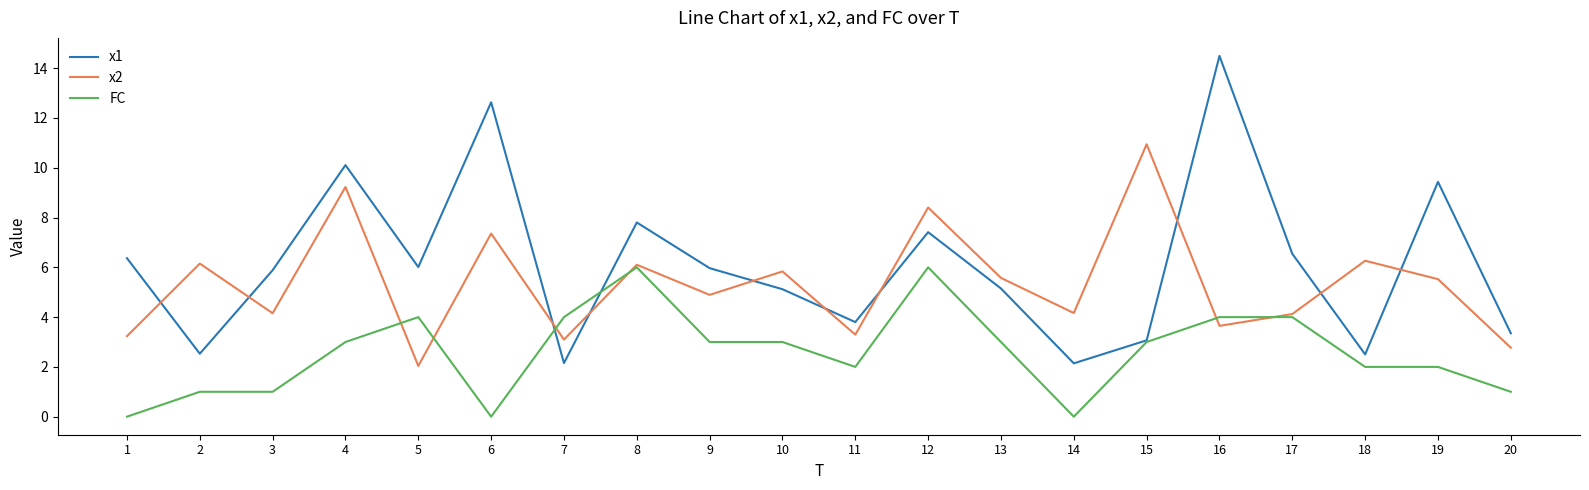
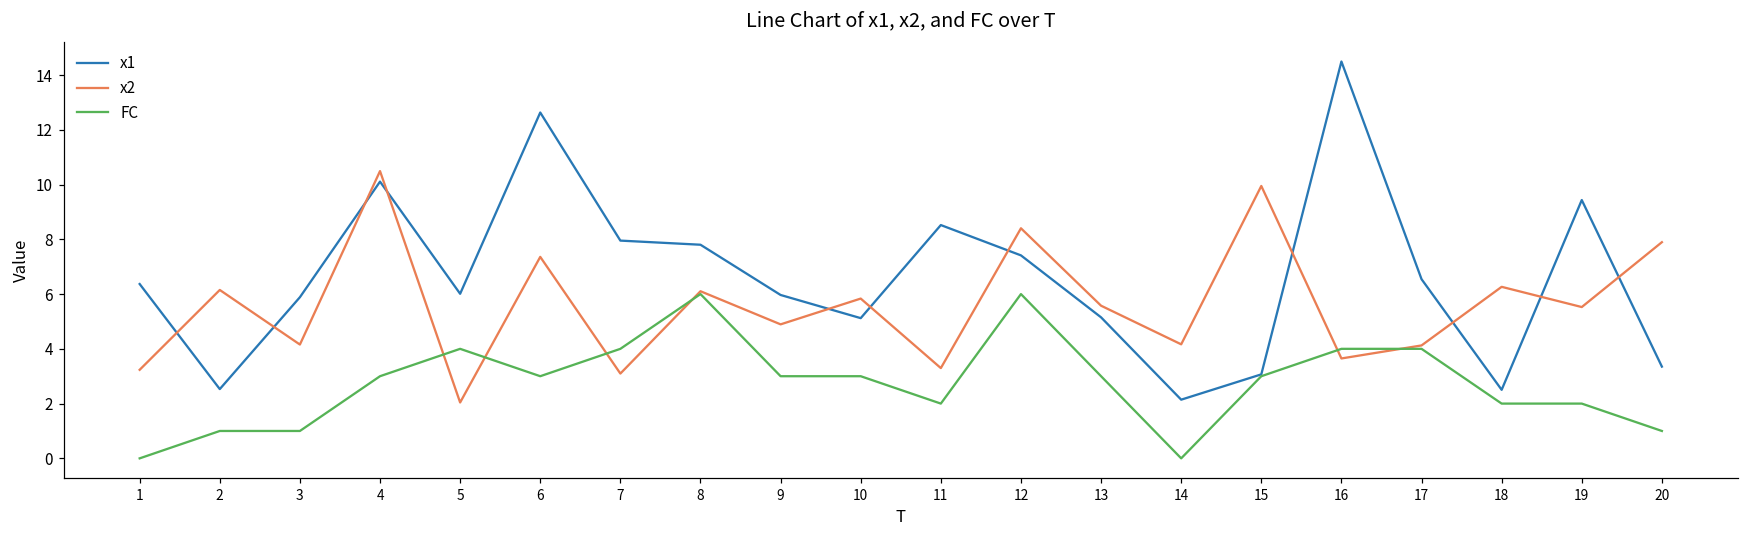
  {
    "x1": {
      "1": 6.4,
      "2": 2.5,
      "3": 5.9,
      "4": 10.1,
      "5": 6.0,
      "6": 12.6,
-     "7": 2.2,
+     "7": 8.0,
      "8": 7.8,
      "9": 6.0,
      "10": 5.1,
-     "11": 3.8,
+     "11": 8.5,
      "12": 7.4,
      "13": 5.2,
      "14": 2.1,
      "16": 14.5,
      "17": 6.5,
      "18": 2.5,
      "19": 9.4,
      "20": 3.4
    },
    "x2": {
      "1": 3.2,
      "2": 6.2,
      "3": 4.2,
-     "4": 9.2,
+     "4": 10.5,
      "5": 2.0,
      "6": 7.4,
      "7": 3.1,
      "9": 4.9,
      "10": 5.8,
      "11": 3.3,
      "12": 8.4,
      "13": 5.6,
      "14": 4.2,
-     "15": 10.9,
+     "15": 9.9,
      "16": 3.6,
      "17": 4.1,
      "18": 6.3,
      "19": 5.5,
-     "20": 2.8
+     "20": 7.9
    },
    "FC": {
      "1": 0,
      "2": 1,
      "3": 1,
      "4": 3,
      "5": 4,
-     "6": 0,
+     "6": 3,
      "7": 4,
      "9": 3,
      "10": 3,
      "11": 2,
      "12": 6,
      "13": 3,
      "14": 0,
      "16": 4,
      "17": 4,
      "18": 2,
      "19": 2,
      "20": 1
    }
  }
